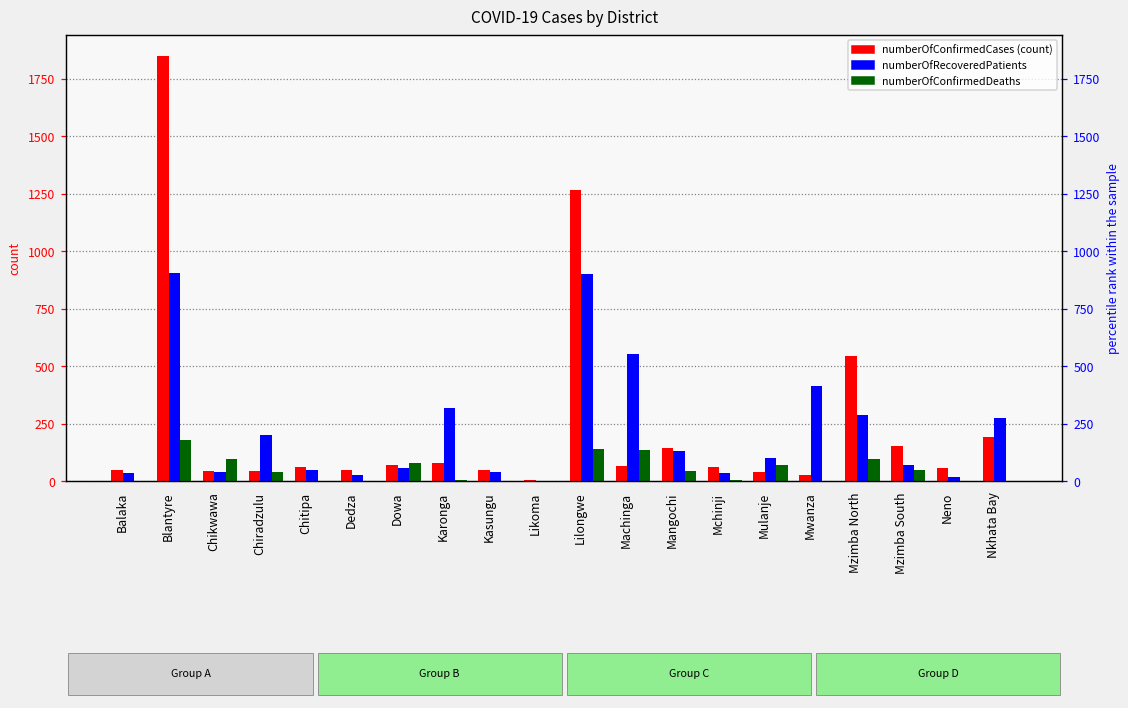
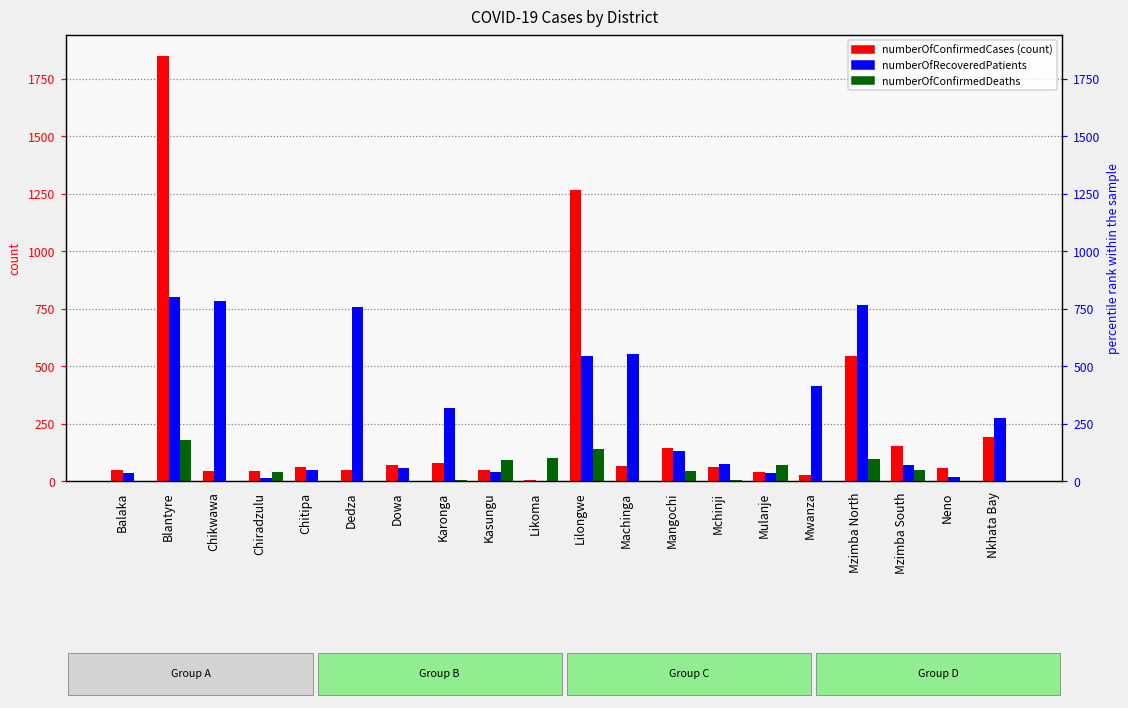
  {
    "numberOfRecoveredPatients": {
      "Balaka": 40,
-     "Blantyre": 910,
-     "Chikwawa": 40,
-     "Chiradzulu": 200,
+     "Blantyre": 800,
+     "Chikwawa": 790,
+     "Chiradzulu": 10,
      "Chitipa": 50,
-     "Dedza": 30,
+     "Dedza": 760,
      "Dowa": 60,
      "Karonga": 320,
      "Kasungu": 40,
-     "Lilongwe": 900,
+     "Lilongwe": 550,
      "Machinga": 550,
      "Mangochi": 130,
-     "Mchinji": 40,
-     "Mulanje": 100,
+     "Mchinji": 80,
+     "Mulanje": 40,
      "Mwanza": 420,
-     "Mzimba North": 290,
+     "Mzimba North": 770,
      "Mzimba South": 70,
      "Neno": 20,
      "Nkhata Bay": 280
    },
    "numberOfConfirmedDeaths": {
      "Blantyre": 180,
-     "Chikwawa": 100,
+     "Chikwawa": 0,
      "Chiradzulu": 40,
      "Dedza": 0,
-     "Dowa": 80,
-     "Kasungu": 0,
-     "Likoma": 0,
+     "Dowa": 0,
+     "Kasungu": 90,
+     "Likoma": 100,
      "Lilongwe": 140,
-     "Machinga": 140,
+     "Machinga": 0,
      "Mangochi": 50,
      "Mulanje": 70,
      "Mzimba North": 100,
      "Mzimba South": 50,
      "Neno": 0
    }
  }
